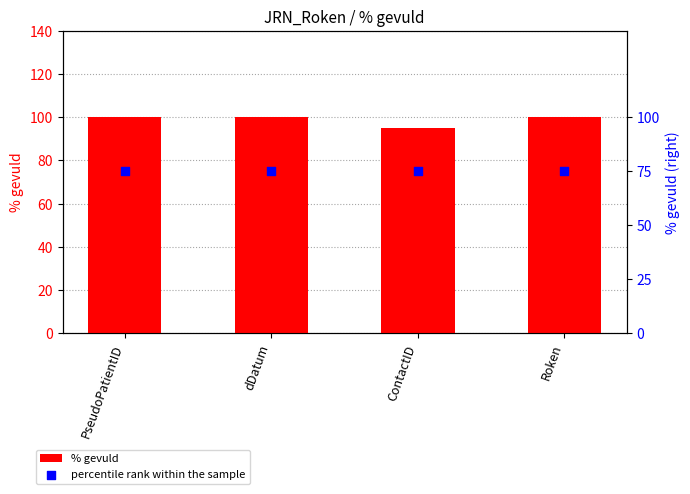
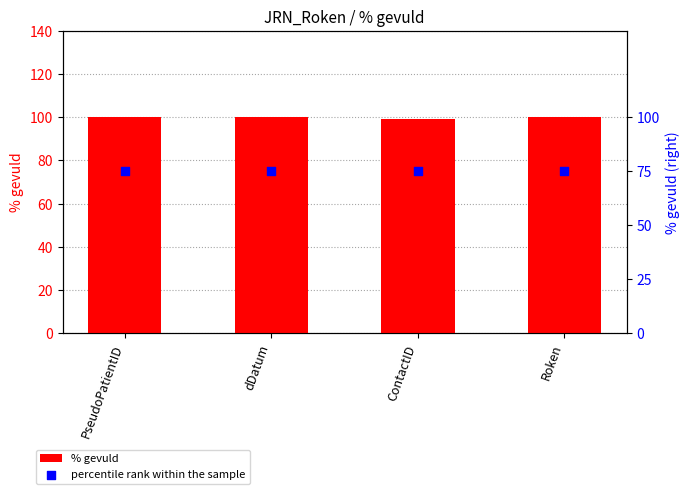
  {
    "% gevuld": {
      "PseudoPatientID": 100,
      "dDatum": 100,
-     "ContactID": 95,
+     "ContactID": 99,
      "Roken": 100
    }
  }
